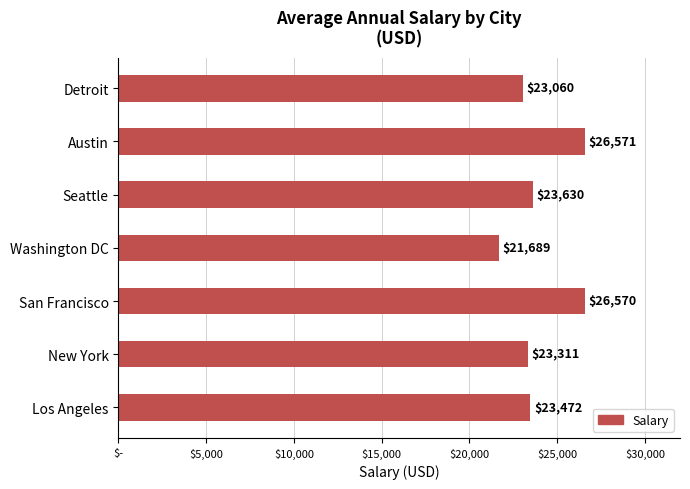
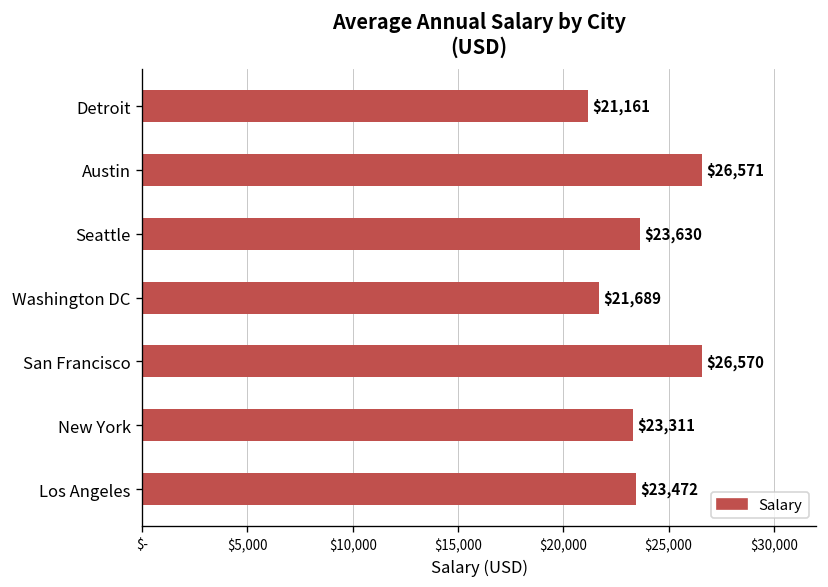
  {
-   "Detroit": "$23,060",
+   "Detroit": "$21,161",
    "Austin": "$26,571",
    "Seattle": "$23,630",
    "Washington DC": "$21,689",
    "San Francisco": "$26,570",
    "New York": "$23,311",
    "Los Angeles": "$23,472"
  }
